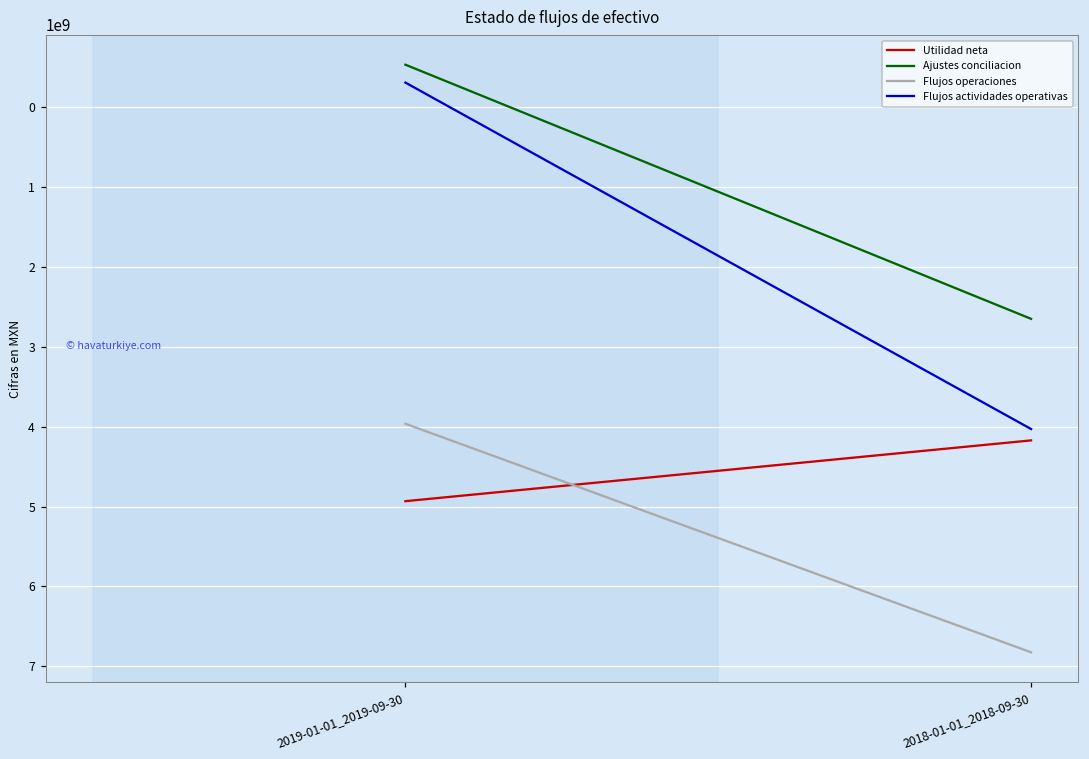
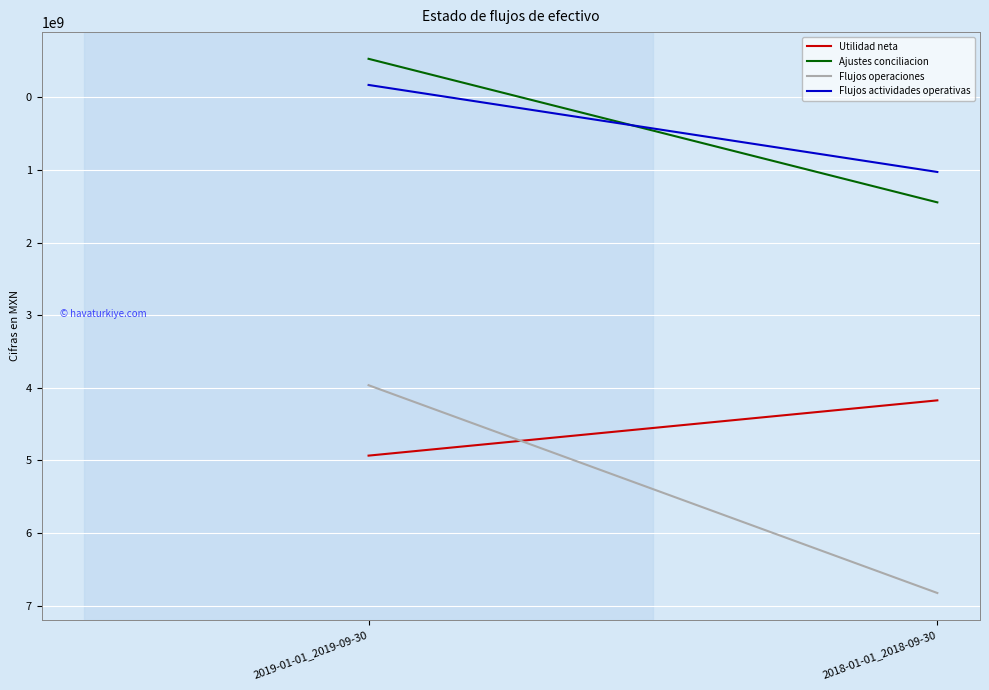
  {
    "Utilidad neta": {
      "2019-01-01_2019-09-30": 4900000000,
      "2018-01-01_2018-09-30": 4200000000
    },
    "Ajustes conciliacion": {
      "2019-01-01_2019-09-30": -500000000,
-     "2018-01-01_2018-09-30": 2700000000
+     "2018-01-01_2018-09-30": 1400000000
    },
    "Flujos operaciones": {
      "2019-01-01_2019-09-30": 4000000000,
      "2018-01-01_2018-09-30": 6800000000
    },
    "Flujos actividades operativas": {
-     "2019-01-01_2019-09-30": -300000000,
-     "2018-01-01_2018-09-30": 4000000000
+     "2019-01-01_2019-09-30": -200000000,
+     "2018-01-01_2018-09-30": 1000000000
    }
  }
